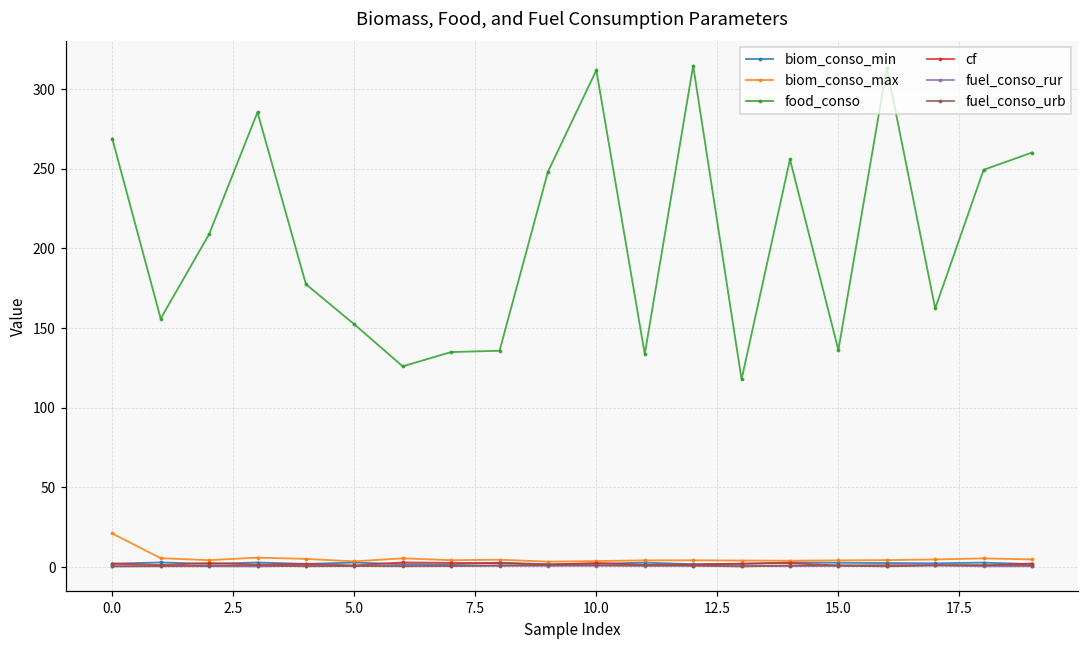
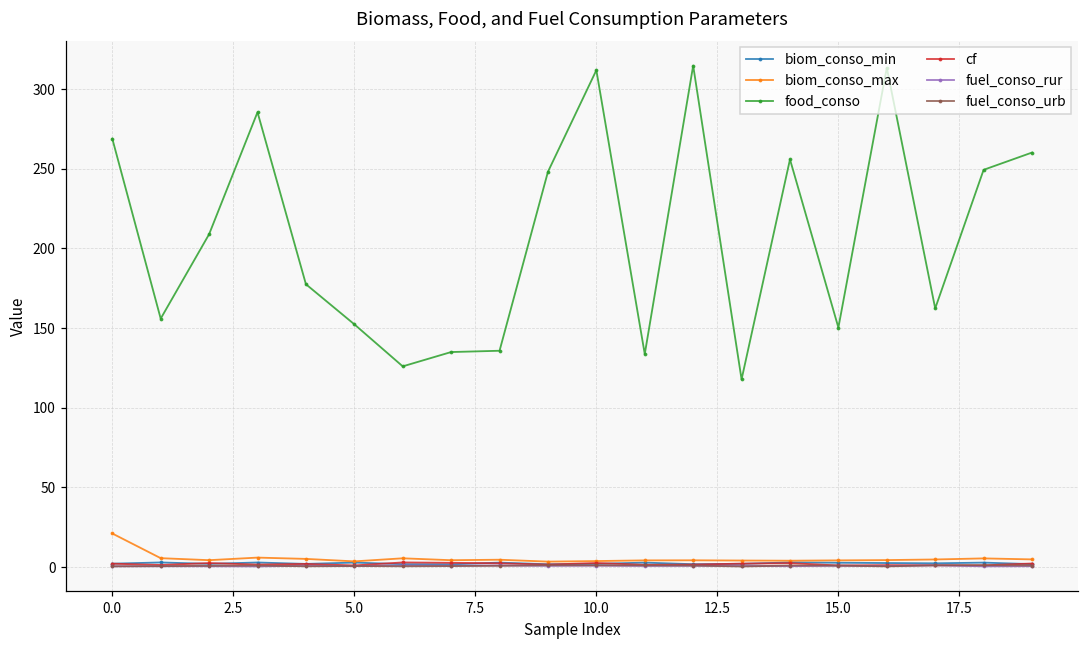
  {
    "biom_conso_max": {
      "0.0": 21
    },
    "food_conso": {
      "0.0": 269,
      "5.0": 152,
      "10.0": 312,
-     "15.0": 136
+     "15.0": 150
    }
  }
